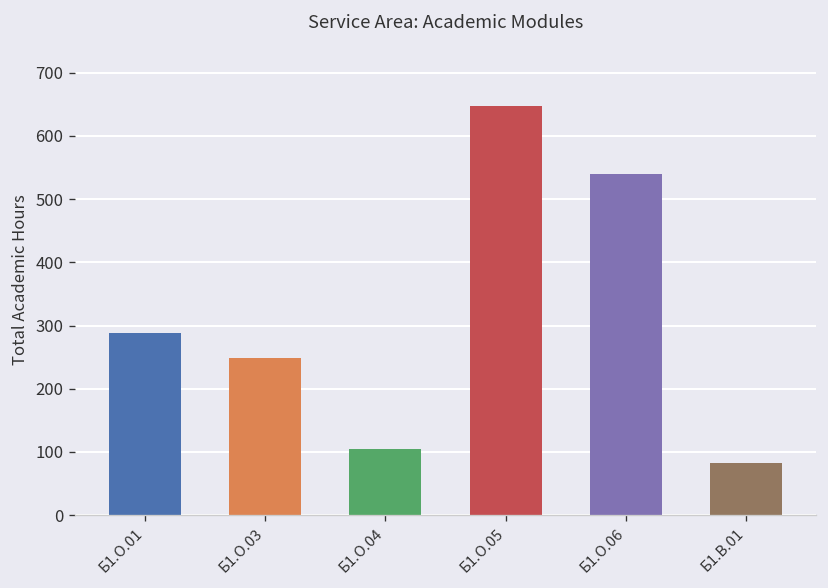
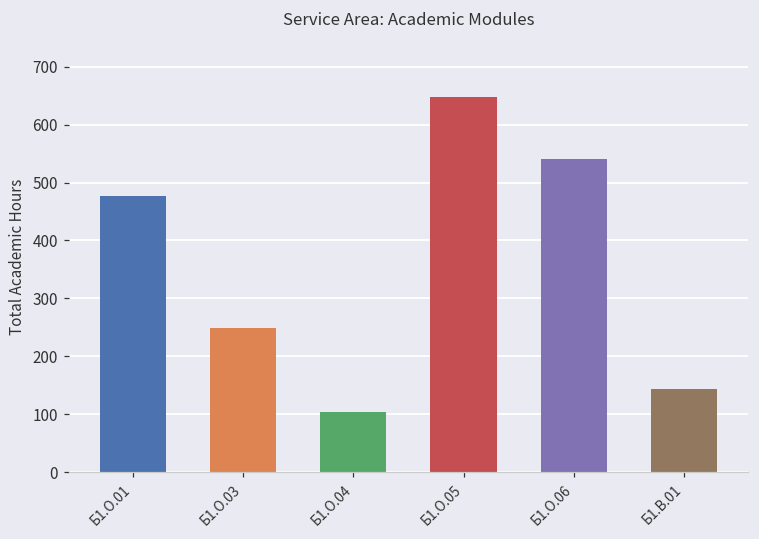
  {
-   "Б1.О.01": 290,
+   "Б1.О.01": 480,
    "Б1.О.03": 250,
    "Б1.О.04": 100,
    "Б1.О.05": 650,
    "Б1.О.06": 540,
-   "Б1.В.01": 80
+   "Б1.В.01": 140
  }
